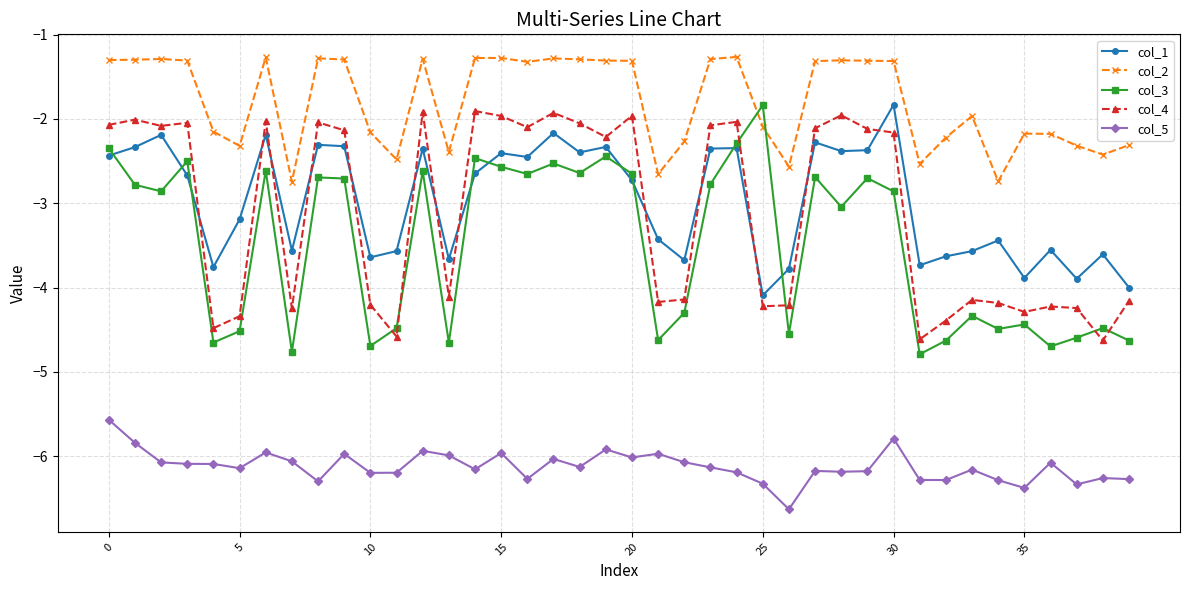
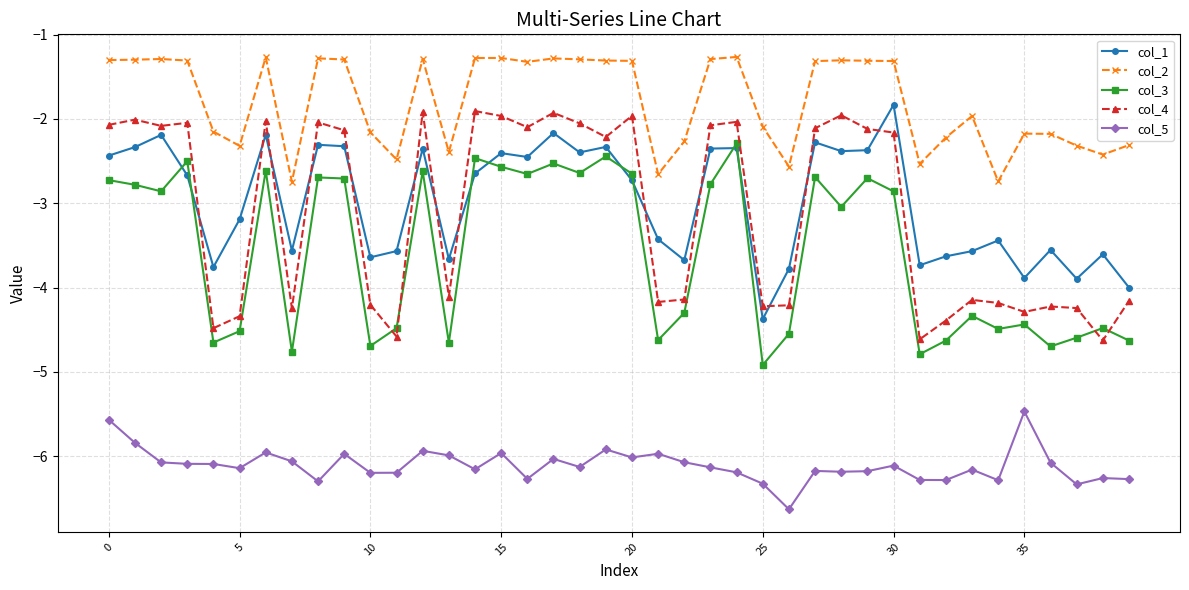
  {
    "col_1": {
      "0": -2.4,
      "5": -3.2,
      "10": -3.6,
      "15": -2.4,
      "20": -2.7,
-     "25": -4.1,
+     "25": -4.4,
      "30": -1.8,
      "35": -3.9
    },
    "col_2": {
      "0": -1.3,
      "5": -2.3,
      "10": -2.2,
      "15": -1.3,
      "20": -1.3,
      "25": -2.1,
      "30": -1.3,
      "35": -2.2
    },
    "col_3": {
-     "0": -2.3,
+     "0": -2.7,
      "5": -4.5,
      "10": -4.7,
      "15": -2.6,
      "20": -2.7,
-     "25": -1.8,
+     "25": -4.9,
      "30": -2.9,
      "35": -4.4
    },
    "col_4": {
      "0": -2.1,
      "5": -4.3,
      "10": -4.2,
      "15": -2.0,
      "20": -2.0,
      "25": -4.2,
      "30": -2.2,
      "35": -4.3
    },
    "col_5": {
      "0": -5.6,
      "5": -6.1,
      "10": -6.2,
      "15": -6.0,
      "20": -6.0,
      "25": -6.3,
-     "30": -5.8,
-     "35": -6.4
+     "30": -6.1,
+     "35": -5.5
    }
  }
